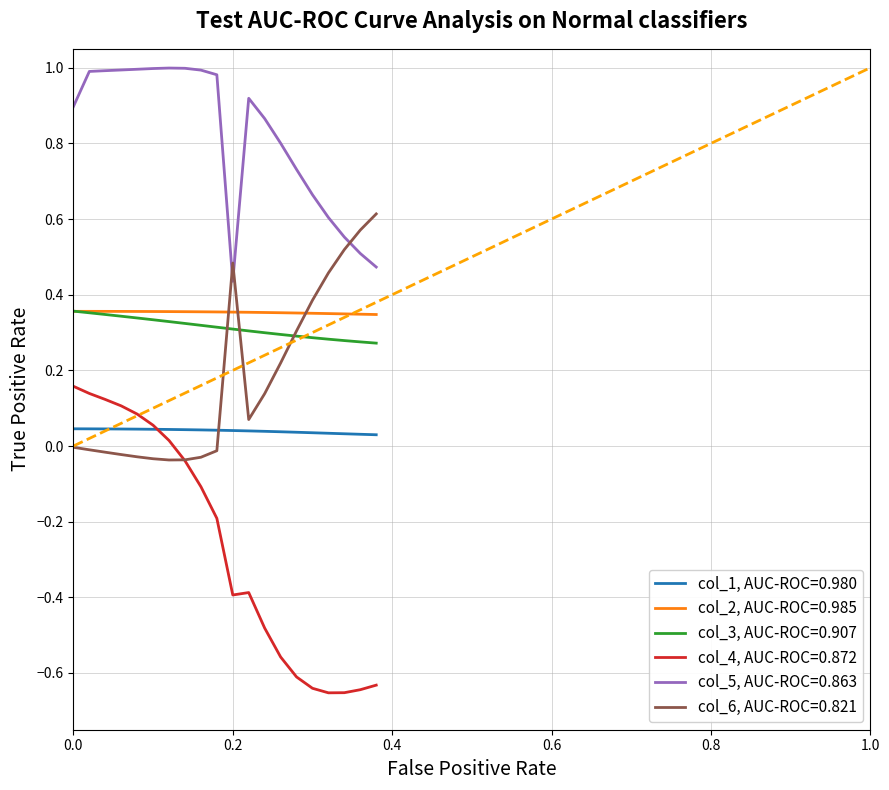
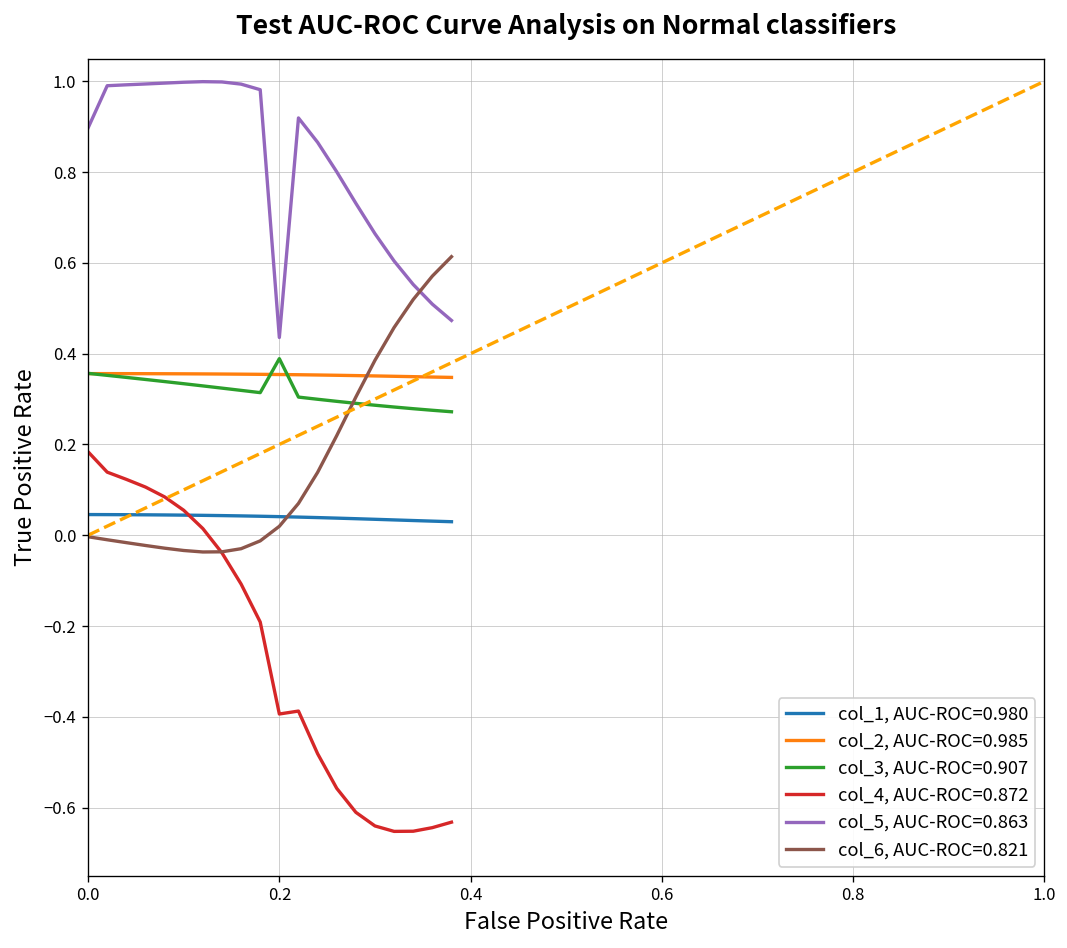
  {
    "col_1, AUC-ROC=0.980": {
      "0.0": 0.05,
      "0.2": 0.04
    },
    "col_3, AUC-ROC=0.907": {
-     "0.2": 0.31
+     "0.2": 0.39
    },
    "col_4, AUC-ROC=0.872": {
-     "0.0": 0.16,
+     "0.0": 0.18,
      "0.2": -0.39
    },
    "col_5, AUC-ROC=0.863": {
      "0.0": 0.90,
      "0.2": 0.44
    },
    "col_6, AUC-ROC=0.821": {
-     "0.2": 0.48
+     "0.2": 0.02
    }
  }
